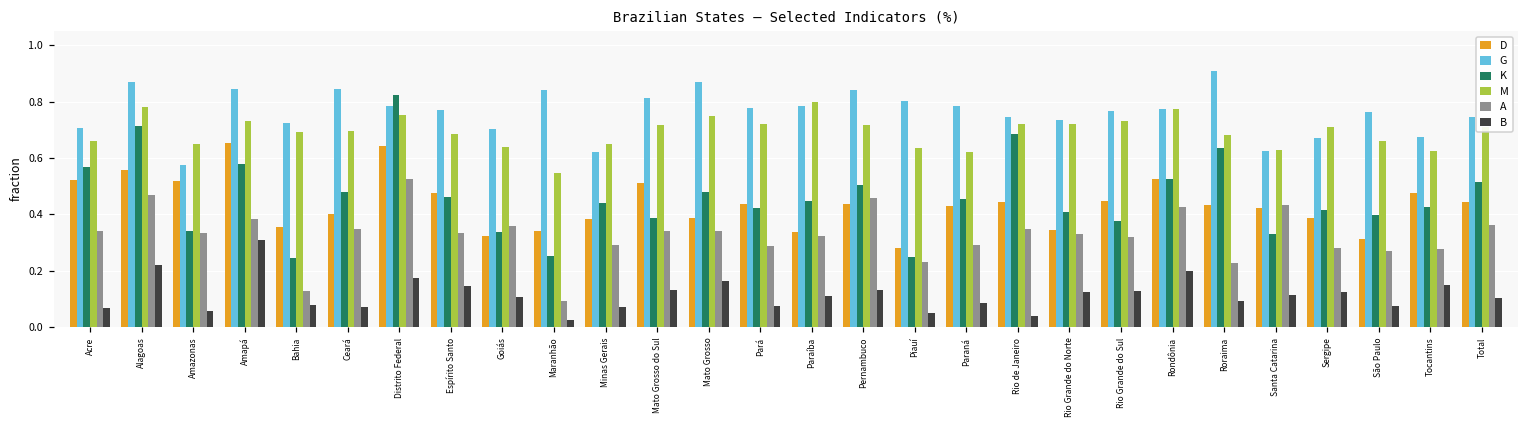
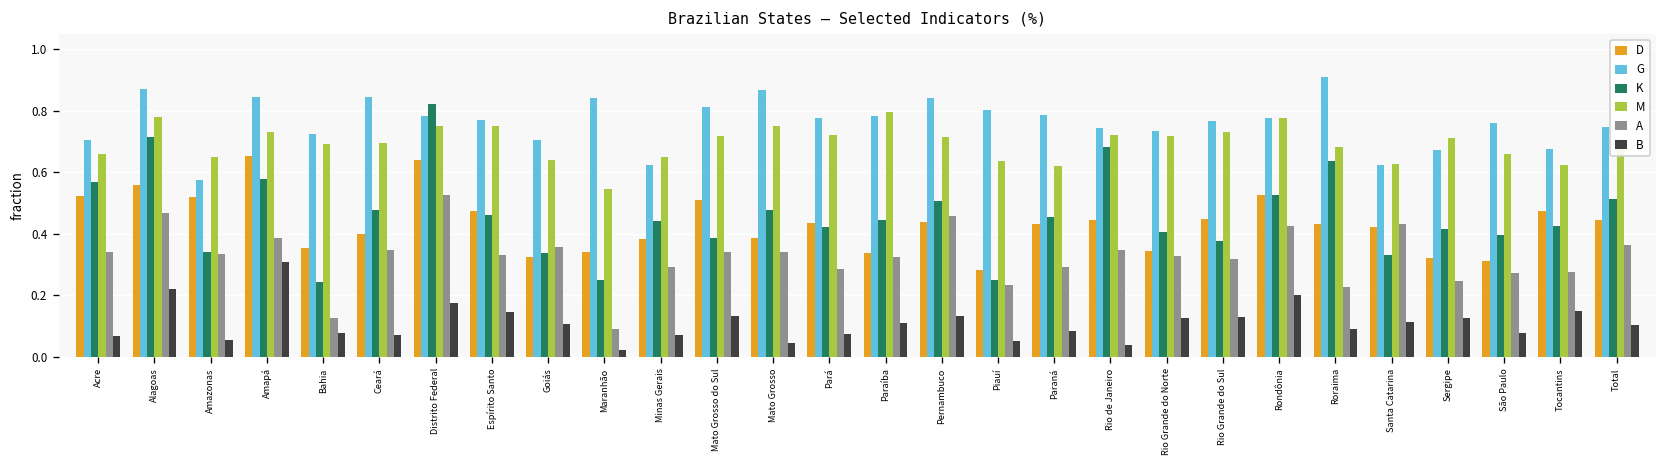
  {
    "D": {
      "Acre": 0.52,
      "Alagoas": 0.56,
      "Amazonas": 0.52,
      "Amapá": 0.65,
      "Bahia": 0.35,
      "Ceará": 0.40,
      "Distrito Federal": 0.64,
      "Espírito Santo": 0.47,
      "Goiás": 0.32,
      "Maranhão": 0.34,
      "Minas Gerais": 0.38,
      "Mato Grosso do Sul": 0.51,
      "Mato Grosso": 0.39,
      "Pará": 0.43,
      "Paraíba": 0.34,
      "Pernambuco": 0.44,
      "Piauí": 0.28,
      "Paraná": 0.43,
      "Rio de Janeiro": 0.44,
      "Rio Grande do Norte": 0.34,
      "Rio Grande do Sul": 0.45,
      "Rondônia": 0.53,
      "Roraima": 0.43,
      "Santa Catarina": 0.42,
-     "Sergipe": 0.39,
+     "Sergipe": 0.32,
      "São Paulo": 0.31,
      "Tocantins": 0.48,
      "Total": 0.44
    },
    "G": {
      "Acre": 0.70,
      "Alagoas": 0.87,
      "Amazonas": 0.57,
      "Amapá": 0.85,
      "Bahia": 0.72,
      "Ceará": 0.84,
      "Distrito Federal": 0.78,
      "Espírito Santo": 0.77,
      "Goiás": 0.70,
      "Maranhão": 0.84,
      "Minas Gerais": 0.62,
      "Mato Grosso do Sul": 0.81,
      "Mato Grosso": 0.87,
      "Pará": 0.78,
      "Paraíba": 0.78,
      "Pernambuco": 0.84,
      "Piauí": 0.80,
      "Paraná": 0.78,
      "Rio de Janeiro": 0.75,
      "Rio Grande do Norte": 0.73,
      "Rio Grande do Sul": 0.77,
      "Rondônia": 0.78,
      "Roraima": 0.91,
      "Santa Catarina": 0.63,
      "Sergipe": 0.67,
      "São Paulo": 0.76,
      "Tocantins": 0.68,
      "Total": 0.75
    },
    "K": {
      "Acre": 0.57,
      "Alagoas": 0.71,
      "Amazonas": 0.34,
      "Amapá": 0.58,
      "Bahia": 0.24,
      "Ceará": 0.48,
      "Distrito Federal": 0.82,
      "Espírito Santo": 0.46,
      "Goiás": 0.34,
      "Maranhão": 0.25,
      "Minas Gerais": 0.44,
      "Mato Grosso do Sul": 0.39,
      "Mato Grosso": 0.48,
      "Pará": 0.42,
      "Paraíba": 0.45,
      "Pernambuco": 0.51,
      "Piauí": 0.25,
      "Paraná": 0.46,
      "Rio de Janeiro": 0.68,
      "Rio Grande do Norte": 0.41,
      "Rio Grande do Sul": 0.38,
      "Rondônia": 0.53,
      "Roraima": 0.64,
      "Santa Catarina": 0.33,
      "Sergipe": 0.41,
      "São Paulo": 0.40,
      "Tocantins": 0.43,
      "Total": 0.51
    },
    "M": {
      "Acre": 0.66,
      "Alagoas": 0.78,
      "Amazonas": 0.65,
      "Amapá": 0.73,
      "Bahia": 0.69,
      "Ceará": 0.70,
      "Distrito Federal": 0.75,
-     "Espírito Santo": 0.68,
+     "Espírito Santo": 0.75,
      "Goiás": 0.64,
      "Maranhão": 0.55,
      "Minas Gerais": 0.65,
      "Mato Grosso do Sul": 0.72,
      "Mato Grosso": 0.75,
      "Pará": 0.72,
      "Paraíba": 0.80,
      "Pernambuco": 0.72,
      "Piauí": 0.64,
      "Paraná": 0.62,
      "Rio de Janeiro": 0.72,
      "Rio Grande do Norte": 0.72,
      "Rio Grande do Sul": 0.73,
      "Rondônia": 0.78,
      "Roraima": 0.68,
      "Santa Catarina": 0.63,
      "Sergipe": 0.71,
      "São Paulo": 0.66,
      "Tocantins": 0.63
    },
    "A": {
      "Acre": 0.34,
      "Alagoas": 0.47,
      "Amazonas": 0.33,
      "Amapá": 0.38,
      "Bahia": 0.13,
      "Ceará": 0.35,
      "Distrito Federal": 0.53,
      "Espírito Santo": 0.33,
      "Goiás": 0.36,
      "Maranhão": 0.09,
      "Minas Gerais": 0.29,
      "Mato Grosso do Sul": 0.34,
      "Mato Grosso": 0.34,
      "Pará": 0.29,
      "Paraíba": 0.32,
      "Pernambuco": 0.46,
      "Piauí": 0.23,
      "Paraná": 0.29,
      "Rio de Janeiro": 0.35,
      "Rio Grande do Norte": 0.33,
      "Rio Grande do Sul": 0.32,
      "Rondônia": 0.43,
      "Roraima": 0.23,
      "Santa Catarina": 0.43,
-     "Sergipe": 0.28,
+     "Sergipe": 0.25,
      "São Paulo": 0.27,
      "Tocantins": 0.28,
      "Total": 0.36
    },
    "B": {
      "Acre": 0.07,
      "Alagoas": 0.22,
      "Amazonas": 0.06,
      "Amapá": 0.31,
      "Bahia": 0.08,
      "Ceará": 0.07,
      "Distrito Federal": 0.17,
      "Espírito Santo": 0.14,
      "Goiás": 0.11,
      "Maranhão": 0.02,
      "Minas Gerais": 0.07,
      "Mato Grosso do Sul": 0.13,
-     "Mato Grosso": 0.16,
+     "Mato Grosso": 0.05,
      "Pará": 0.07,
      "Paraíba": 0.11,
      "Pernambuco": 0.13,
      "Piauí": 0.05,
      "Paraná": 0.08,
      "Rio de Janeiro": 0.04,
      "Rio Grande do Norte": 0.13,
      "Rio Grande do Sul": 0.13,
      "Rondônia": 0.20,
      "Roraima": 0.09,
      "Santa Catarina": 0.11,
      "Sergipe": 0.13,
      "São Paulo": 0.08,
      "Tocantins": 0.15,
      "Total": 0.10
    }
  }
